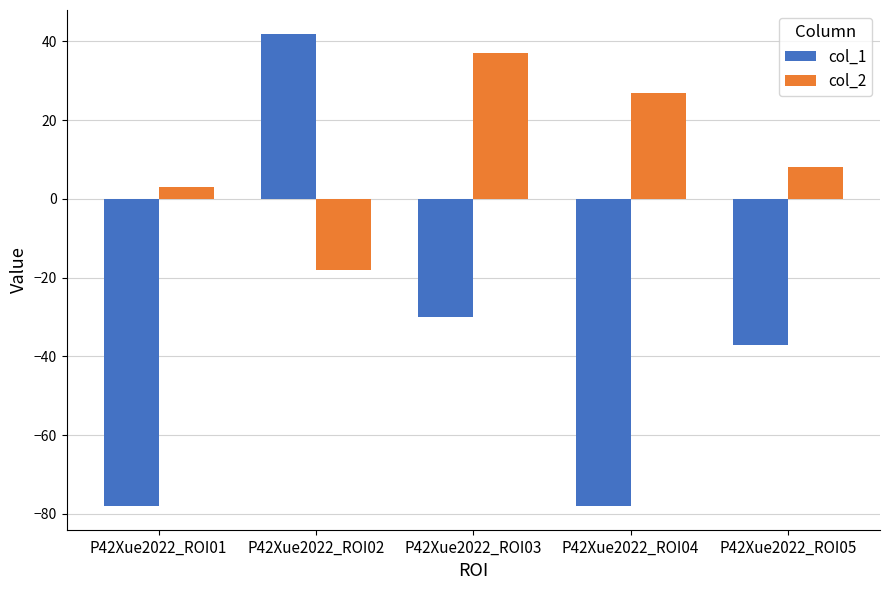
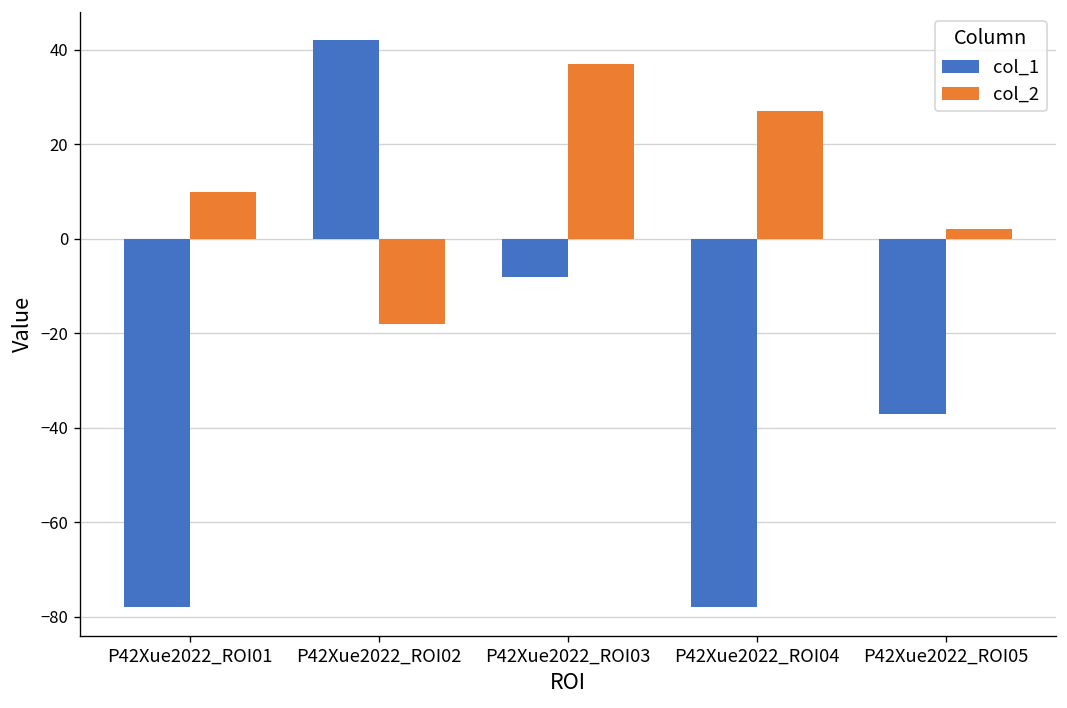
  {
    "col_1": {
      "P42Xue2022_ROI01": -78,
      "P42Xue2022_ROI02": 42,
-     "P42Xue2022_ROI03": -30,
+     "P42Xue2022_ROI03": -8,
      "P42Xue2022_ROI04": -78,
      "P42Xue2022_ROI05": -37
    },
    "col_2": {
-     "P42Xue2022_ROI01": 3,
+     "P42Xue2022_ROI01": 10,
      "P42Xue2022_ROI02": -18,
      "P42Xue2022_ROI03": 37,
      "P42Xue2022_ROI04": 27,
-     "P42Xue2022_ROI05": 8
+     "P42Xue2022_ROI05": 2
    }
  }
